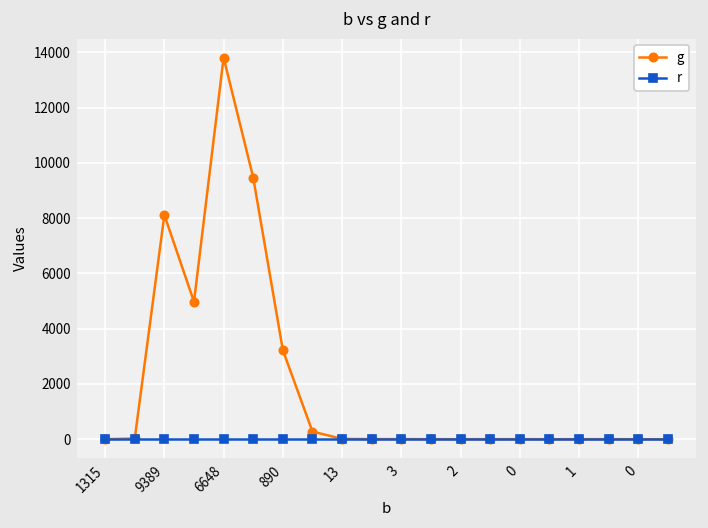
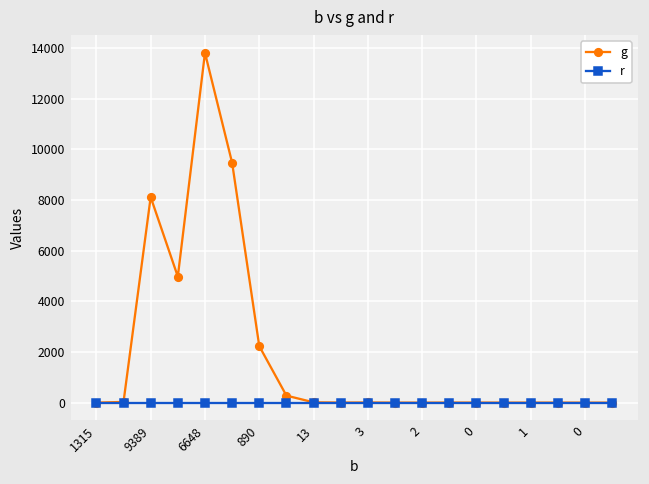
  {
    "g": {
      "9389": 8100,
      "6648": 13800,
-     "890": 3200
+     "890": 2200
    },
    "r": {
      "9389": 0,
      "6648": 0,
      "890": 0
    }
  }
